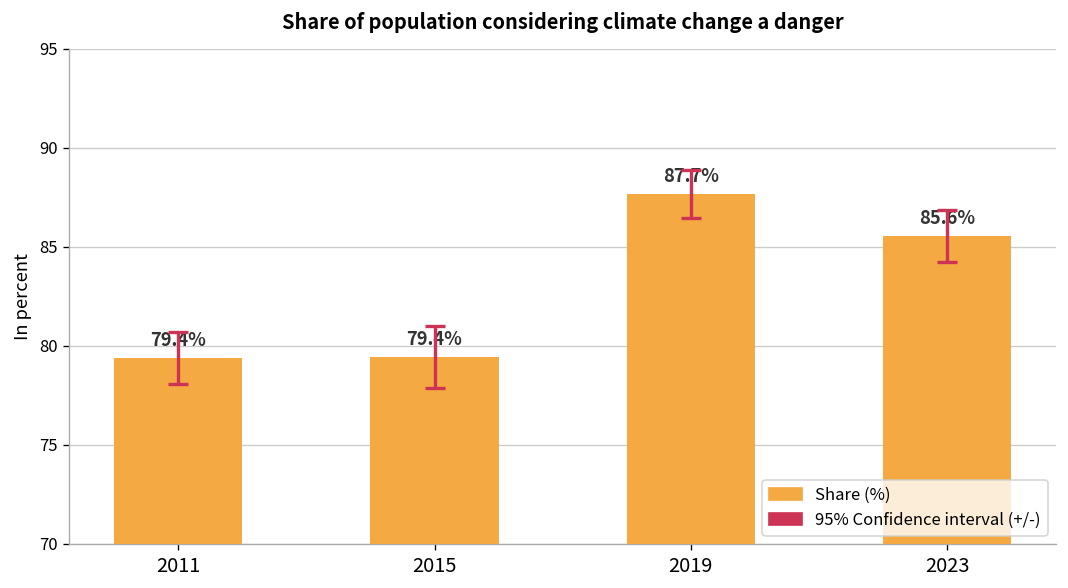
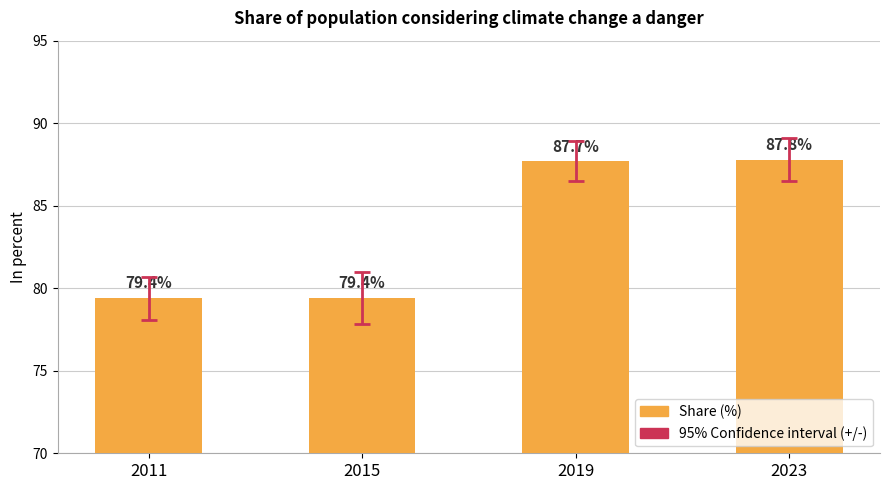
  {
    "Share (%)": {
      "2015": "79.4%",
-     "2023": "85.6%"
+     "2023": "87.8%"
    }
  }
